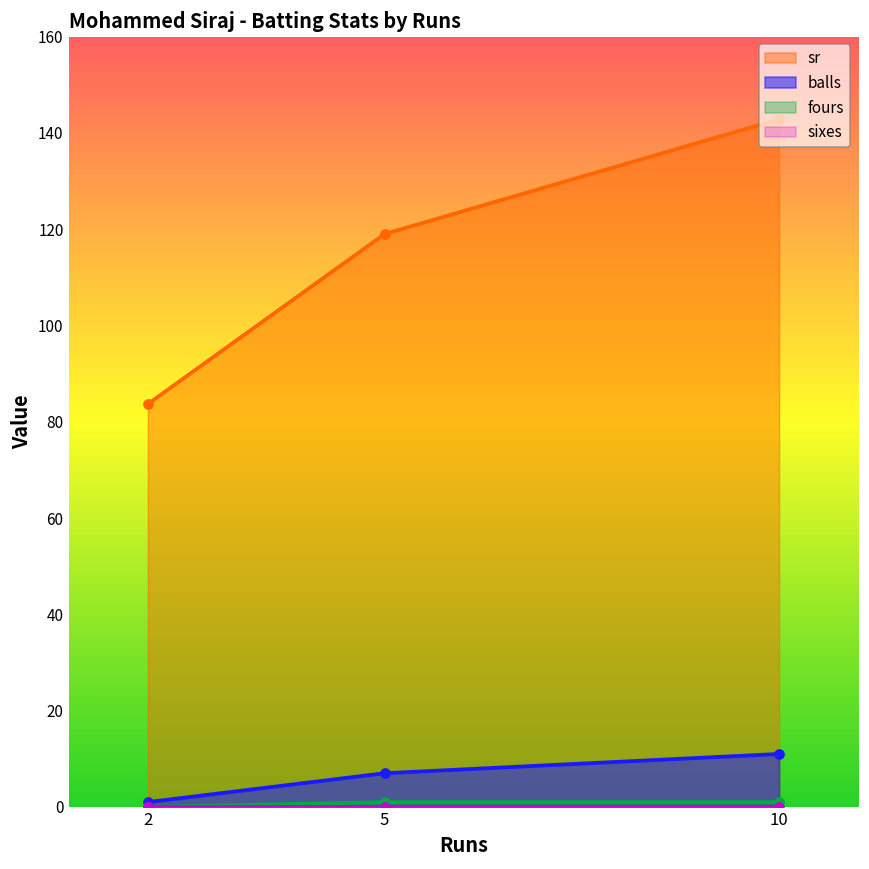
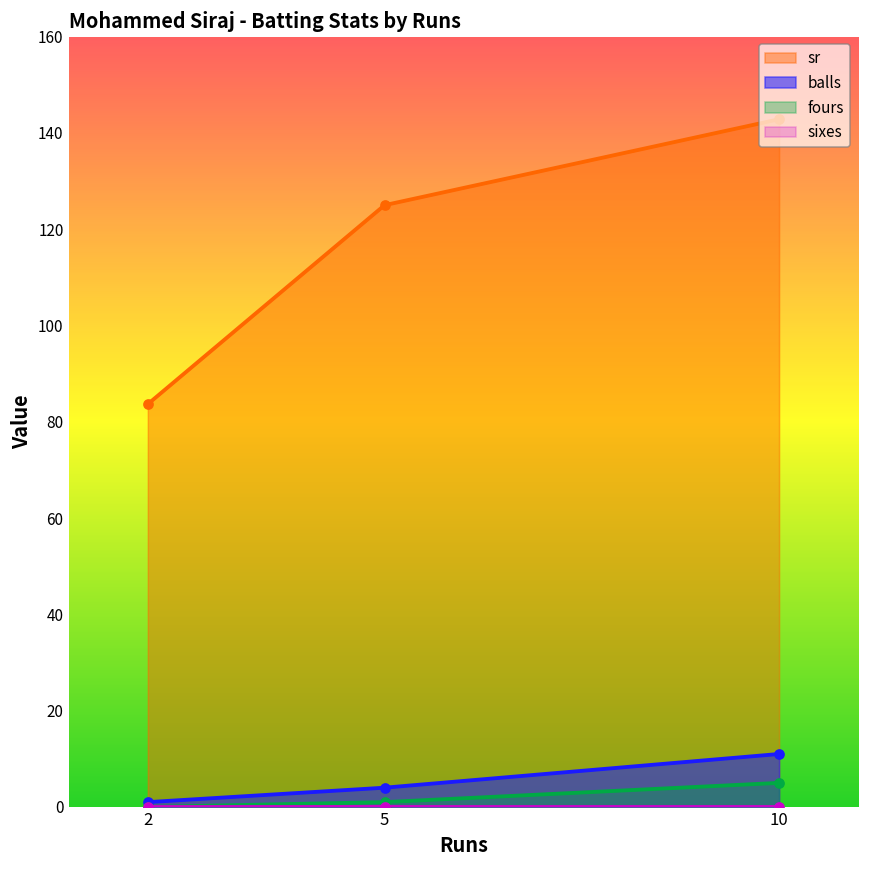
  {
    "sr": {
      "2": 84,
-     "5": 119
+     "5": 125
    },
    "balls": {
      "2": 1,
-     "5": 7,
+     "5": 4,
      "10": 11
    },
    "fours": {
      "5": 1,
-     "10": 1
+     "10": 5
    },
    "sixes": {
      "5": 0,
      "10": 0
    }
  }
